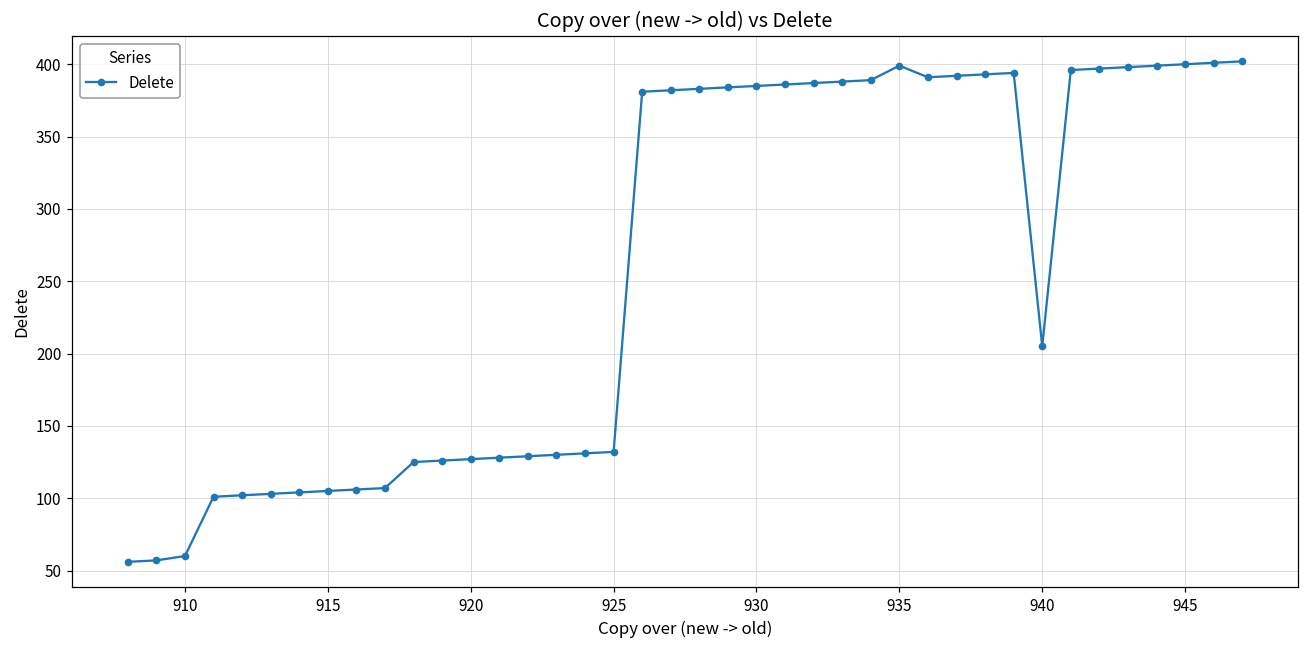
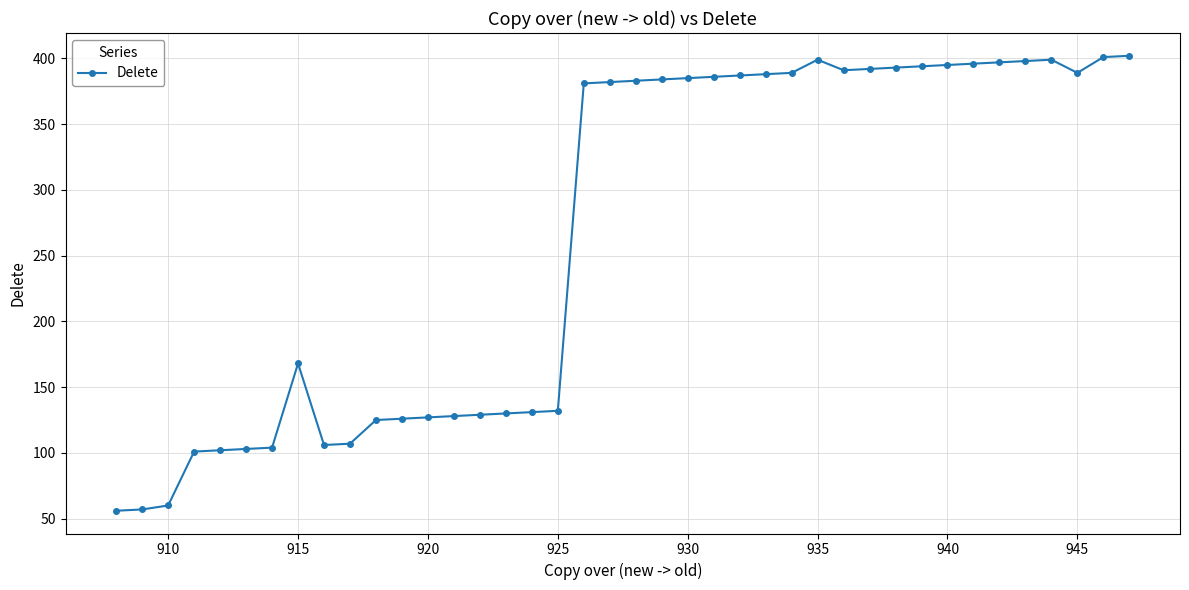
  {
    "910": 60,
-   "915": 105,
+   "915": 168,
    "920": 127,
    "925": 132,
    "930": 385,
    "935": 399,
-   "940": 205,
-   "945": 400
+   "940": 395,
+   "945": 389
  }
